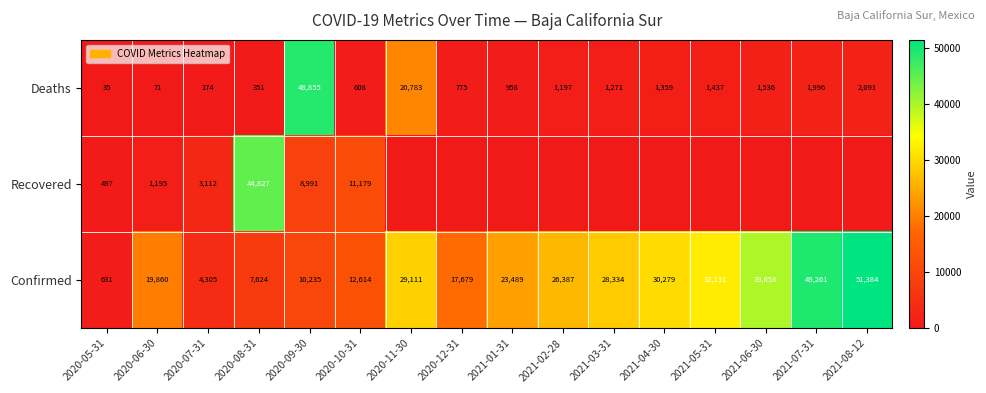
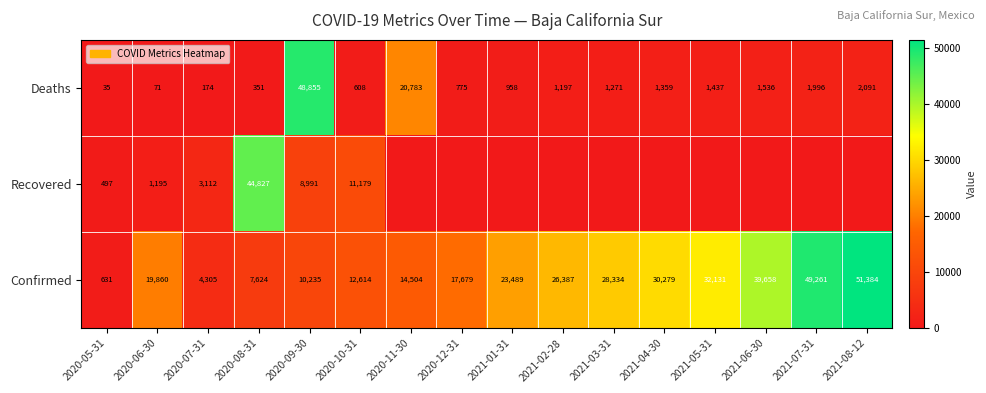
  {
    "Deaths": {
      "2020-05-31": "35",
      "2020-06-30": "71",
      "2020-07-31": "174",
      "2020-08-31": "351",
      "2020-09-30": "48,855",
      "2020-10-31": "608",
      "2020-11-30": "20,783",
      "2020-12-31": "775",
      "2021-01-31": "958",
      "2021-02-28": "1,197",
      "2021-03-31": "1,271",
      "2021-04-30": "1,359",
      "2021-05-31": "1,437",
      "2021-06-30": "1,536",
      "2021-07-31": "1,996",
      "2021-08-12": "2,091"
    },
    "Recovered": {
      "2020-05-31": "497",
      "2020-06-30": "1,195",
      "2020-07-31": "3,112",
      "2020-08-31": "44,827",
      "2020-09-30": "8,991",
      "2020-10-31": "11,179"
    },
    "Confirmed": {
      "2020-05-31": "631",
      "2020-06-30": "19,860",
      "2020-07-31": "4,305",
      "2020-08-31": "7,624",
      "2020-09-30": "10,235",
      "2020-10-31": "12,614",
-     "2020-11-30": "29,111",
+     "2020-11-30": "14,504",
      "2020-12-31": "17,679",
      "2021-01-31": "23,489",
      "2021-02-28": "26,387",
      "2021-03-31": "28,334",
      "2021-04-30": "30,279",
      "2021-05-31": "32,131",
      "2021-06-30": "39,658",
      "2021-07-31": "49,261",
      "2021-08-12": "51,384"
    }
  }
